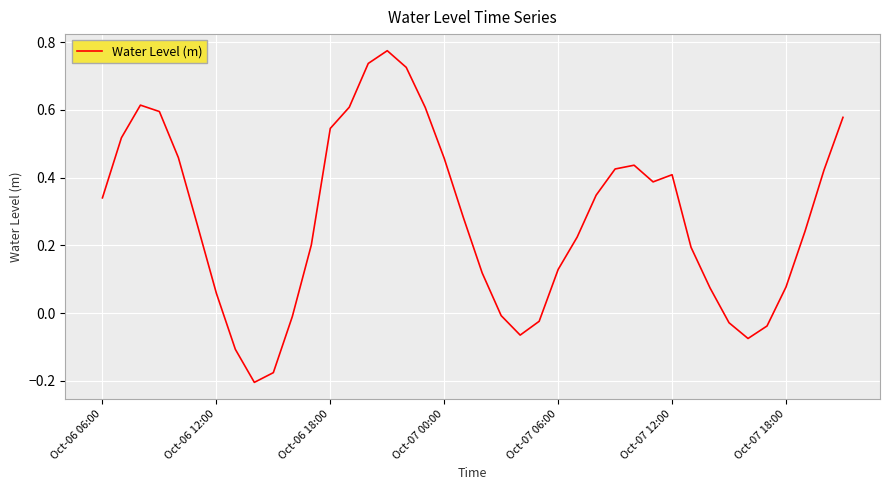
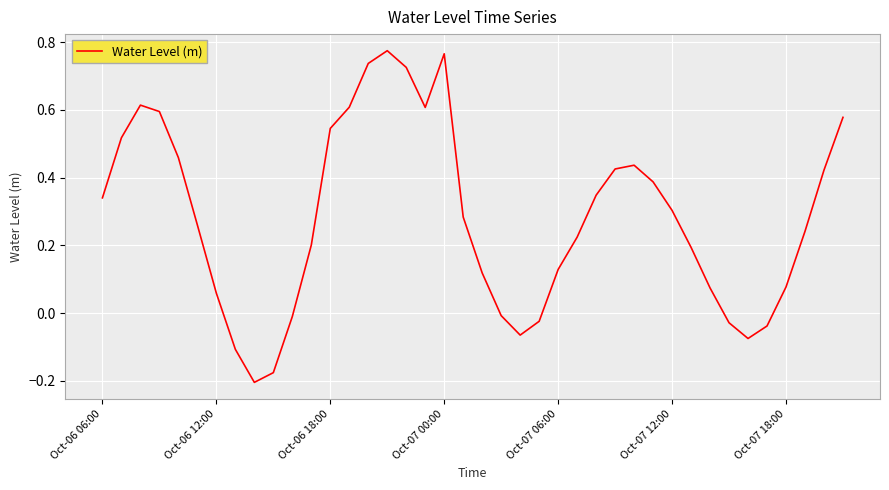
  {
    "Oct-06 06:00": 0.34,
    "Oct-06 12:00": 0.06,
    "Oct-06 18:00": 0.55,
-   "Oct-07 00:00": 0.46,
+   "Oct-07 00:00": 0.77,
    "Oct-07 06:00": 0.13,
-   "Oct-07 12:00": 0.41,
+   "Oct-07 12:00": 0.30,
    "Oct-07 18:00": 0.08
  }
